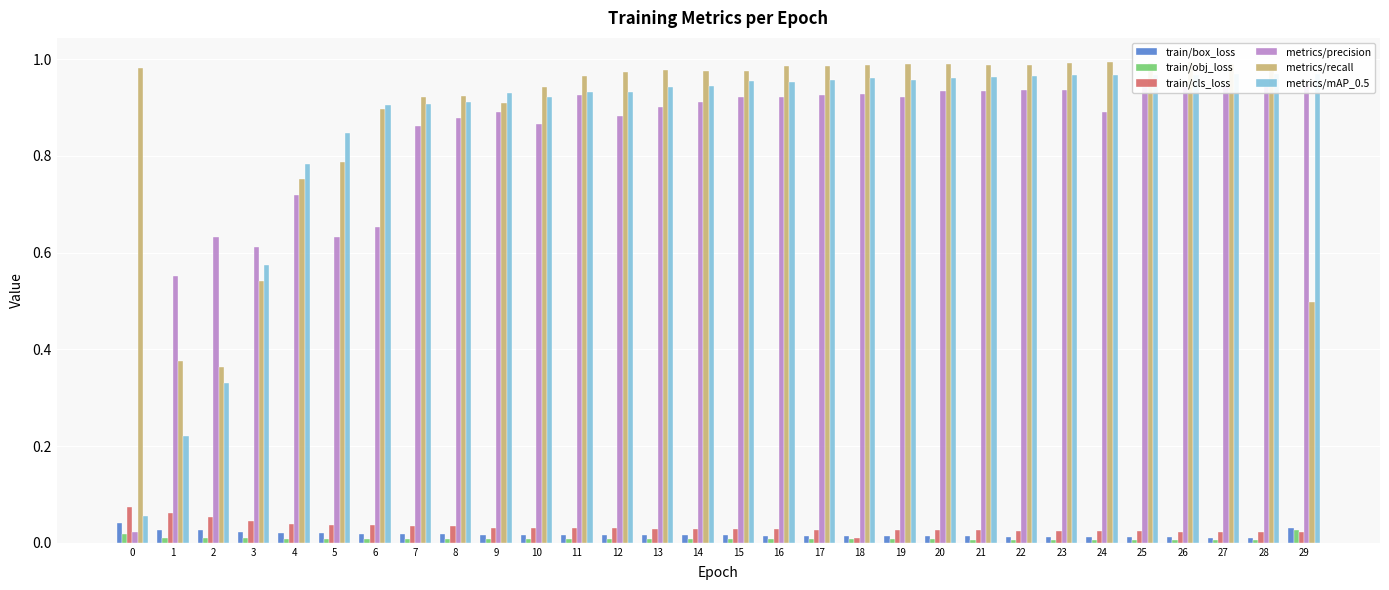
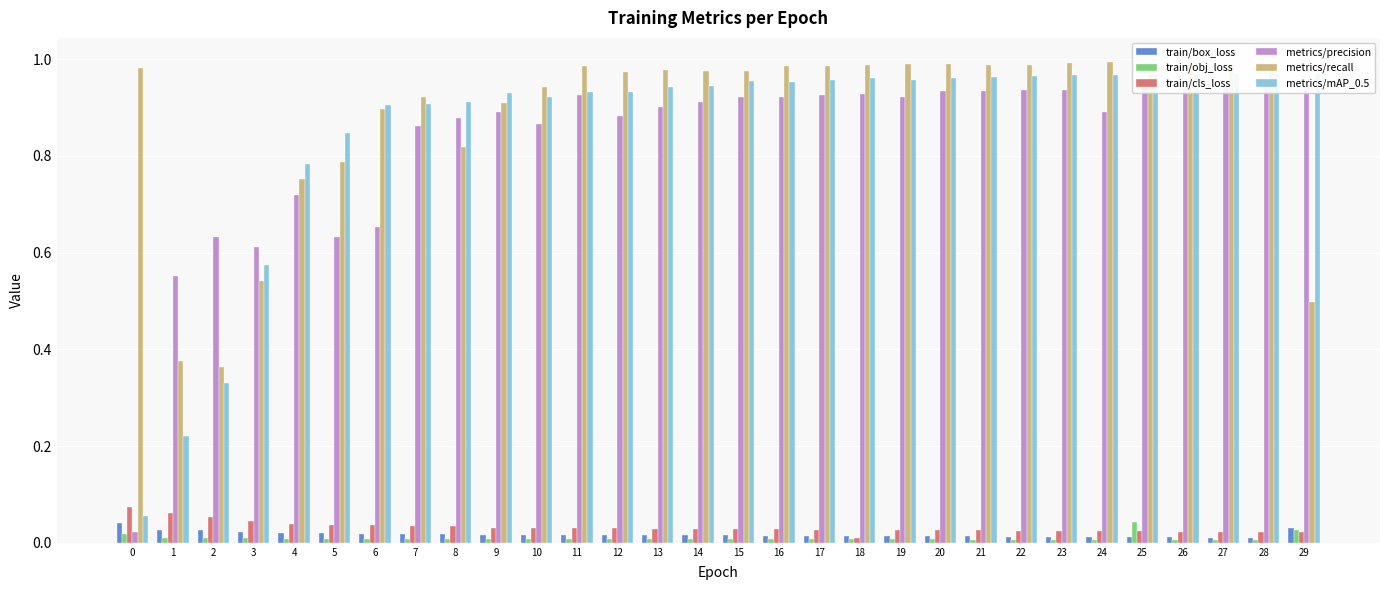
  {
    "train/box_loss": {
      "0": 0.04,
      "1": 0.03,
      "2": 0.03,
      "3": 0.02,
      "4": 0.02,
      "5": 0.02,
      "6": 0.02,
      "7": 0.02,
      "8": 0.02,
      "9": 0.02,
      "10": 0.02,
      "11": 0.02,
      "12": 0.02,
      "13": 0.02,
      "14": 0.02,
      "15": 0.02,
      "16": 0.01,
      "17": 0.01,
      "18": 0.01,
      "19": 0.01,
      "20": 0.01,
      "21": 0.01,
      "22": 0.01,
      "23": 0.01,
      "24": 0.01,
      "25": 0.01,
      "26": 0.01,
      "27": 0.01,
      "28": 0.01,
      "29": 0.03
    },
    "train/obj_loss": {
      "0": 0.02,
      "1": 0.01,
      "2": 0.01,
      "3": 0.01,
      "4": 0.01,
      "5": 0.01,
      "6": 0.01,
      "7": 0.01,
      "8": 0.01,
      "9": 0.01,
      "10": 0.01,
      "11": 0.01,
      "12": 0.01,
      "13": 0.01,
      "14": 0.01,
      "15": 0.01,
      "16": 0.01,
      "17": 0.01,
      "18": 0.01,
      "19": 0.01,
      "20": 0.01,
      "21": 0.01,
      "22": 0.01,
      "23": 0.01,
      "24": 0.01,
-     "25": 0.01,
+     "25": 0.04,
      "26": 0.01,
      "27": 0.01,
      "28": 0.01,
      "29": 0.03
    },
    "train/cls_loss": {
      "0": 0.07,
      "1": 0.06,
      "2": 0.05,
      "3": 0.05,
      "4": 0.04,
      "5": 0.04,
      "6": 0.04,
      "7": 0.03,
      "8": 0.03,
      "9": 0.03,
      "10": 0.03,
      "11": 0.03,
      "12": 0.03,
      "13": 0.03,
      "14": 0.03,
      "15": 0.03,
      "16": 0.03,
      "17": 0.03,
      "18": 0.01,
      "19": 0.03,
      "20": 0.03,
      "21": 0.03,
      "22": 0.03,
      "23": 0.02,
      "24": 0.02,
      "25": 0.02,
      "26": 0.02,
      "27": 0.02,
      "28": 0.02,
      "29": 0.02
    },
    "metrics/precision": {
      "0": 0.02,
      "1": 0.55,
      "2": 0.63,
      "3": 0.61,
      "4": 0.72,
      "5": 0.63,
      "6": 0.65,
      "7": 0.86,
      "8": 0.88,
      "9": 0.89,
      "10": 0.87,
      "11": 0.93,
      "12": 0.88,
      "13": 0.90,
      "14": 0.91,
      "15": 0.92,
      "16": 0.92,
      "17": 0.93,
      "18": 0.93,
      "19": 0.92,
      "20": 0.93,
      "21": 0.93,
      "22": 0.94,
      "23": 0.94,
      "24": 0.89
    },
    "metrics/recall": {
      "0": 0.98,
      "1": 0.38,
      "2": 0.36,
      "3": 0.54,
      "4": 0.75,
      "5": 0.79,
      "6": 0.90,
      "7": 0.92,
-     "8": 0.92,
+     "8": 0.82,
      "9": 0.91,
      "10": 0.94,
-     "11": 0.97,
+     "11": 0.99,
      "12": 0.97,
      "13": 0.98,
      "14": 0.98,
      "15": 0.98,
      "16": 0.99,
      "17": 0.99,
      "18": 0.99,
      "19": 0.99,
      "20": 0.99,
      "21": 0.99,
      "22": 0.99,
      "23": 0.99,
      "24": 0.99,
      "29": 0.50
    },
    "metrics/mAP_0.5": {
      "0": 0.06,
      "1": 0.22,
      "2": 0.33,
      "3": 0.57,
      "4": 0.78,
      "5": 0.85,
      "6": 0.90,
      "7": 0.91,
      "8": 0.91,
      "9": 0.93,
      "10": 0.92,
      "11": 0.93,
      "12": 0.93,
      "13": 0.94,
      "14": 0.94,
      "15": 0.95,
      "16": 0.95,
      "17": 0.96,
      "18": 0.96,
      "19": 0.96,
      "20": 0.96,
      "21": 0.96,
      "22": 0.97,
      "23": 0.97,
      "24": 0.97
    }
  }
